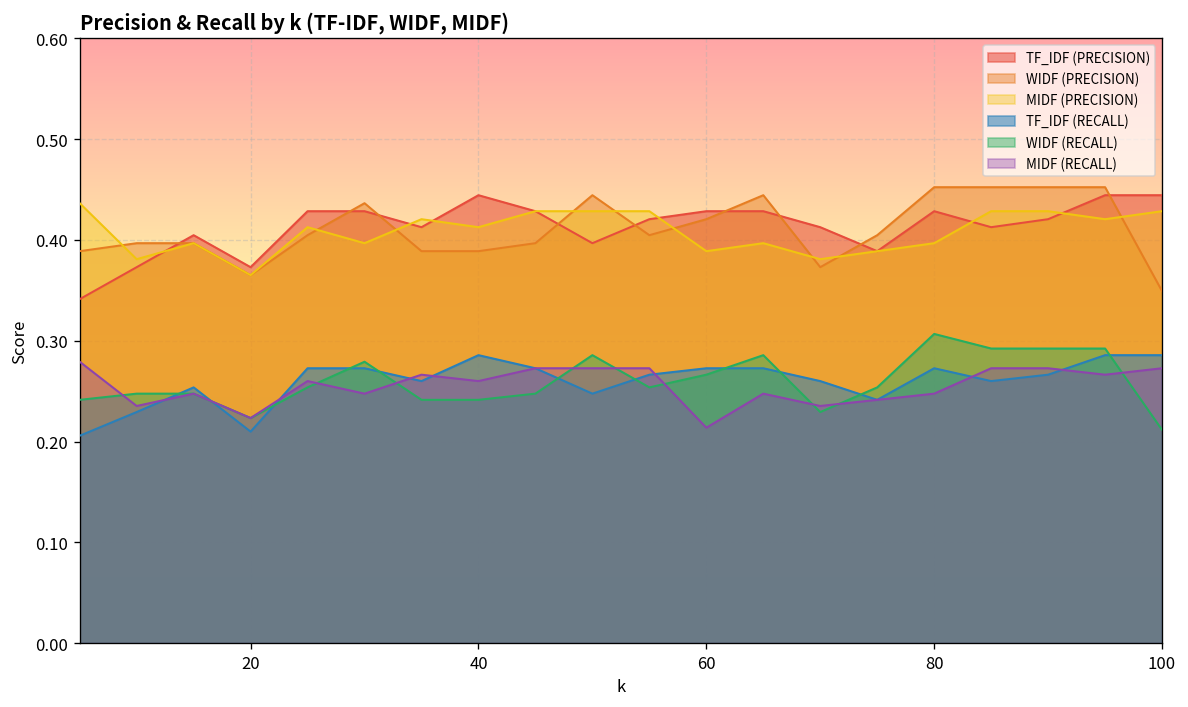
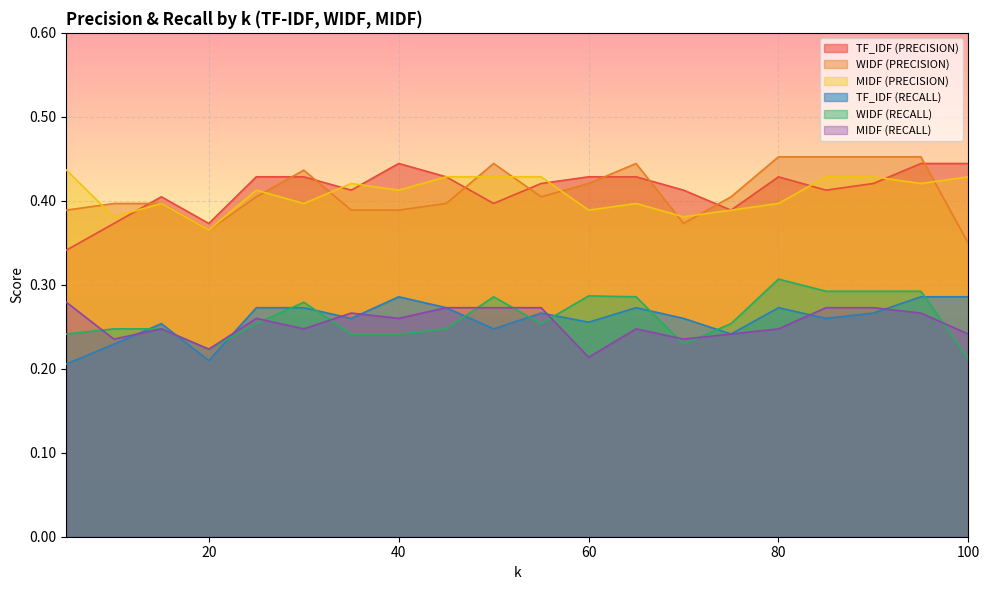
  {
    "TF_IDF (RECALL)": {
      "20": 0.21,
      "40": 0.29,
-     "60": 0.27,
+     "60": 0.26,
      "80": 0.27,
      "100": 0.29
    },
    "WIDF (RECALL)": {
      "40": 0.24,
-     "60": 0.27,
+     "60": 0.29,
      "80": 0.31,
      "100": 0.21
    },
    "MIDF (RECALL)": {
      "40": 0.26,
      "60": 0.21,
      "80": 0.25,
-     "100": 0.27
+     "100": 0.24
    }
  }
